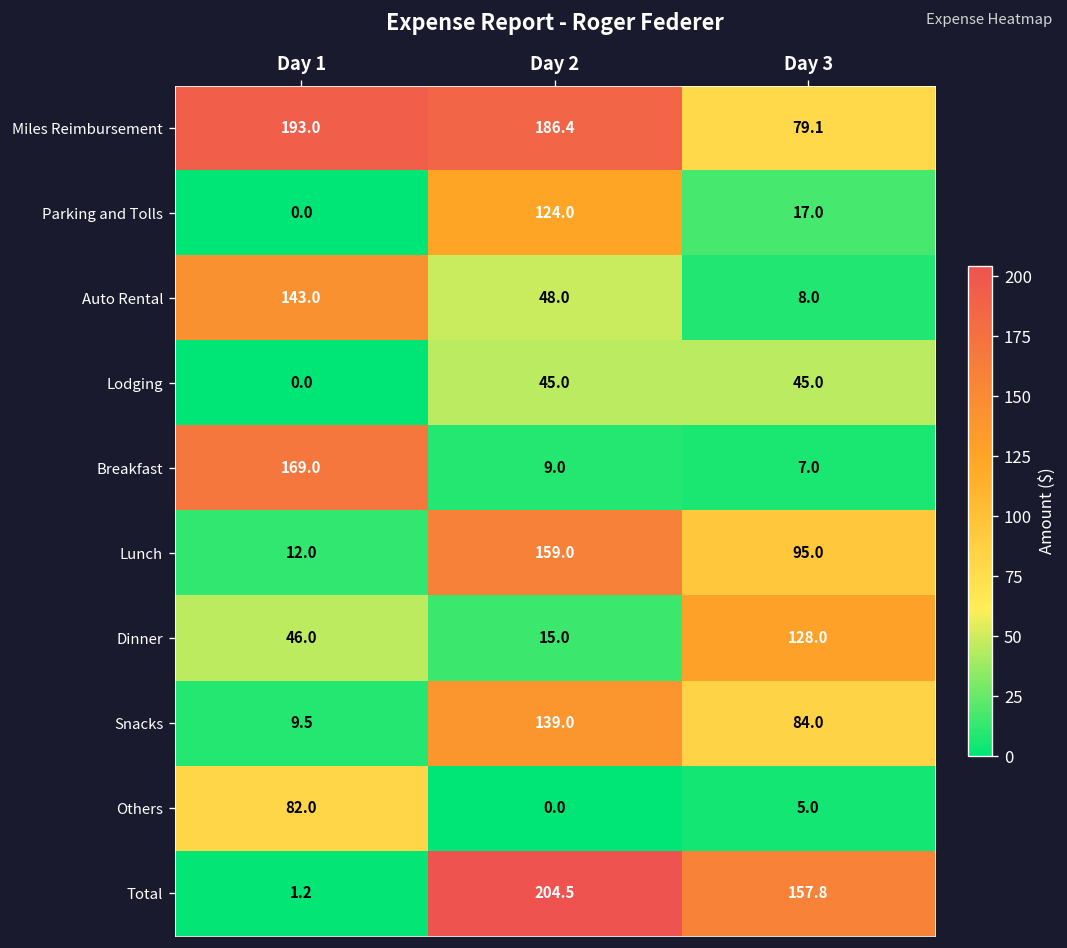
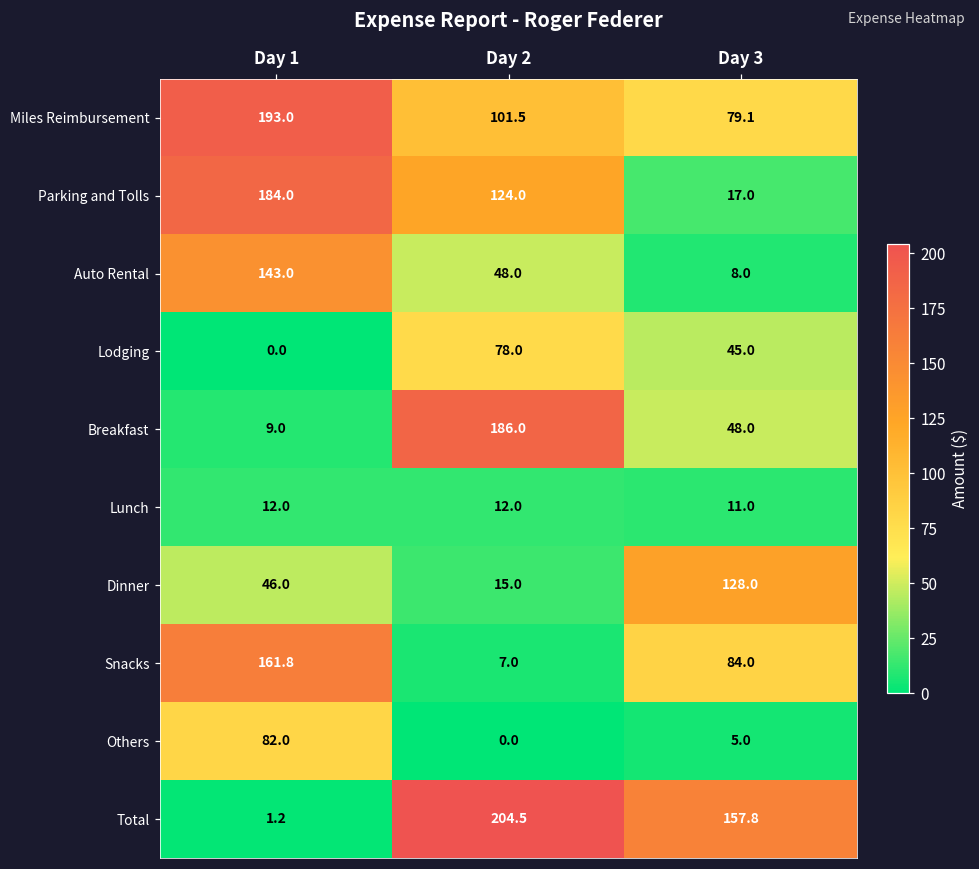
  {
    "Miles Reimbursement": {
      "Day 1": 193.0,
-     "Day 2": 186.4,
+     "Day 2": 101.5,
      "Day 3": 79.1
    },
    "Parking and Tolls": {
-     "Day 1": 0.0,
+     "Day 1": 184.0,
      "Day 2": 124.0,
      "Day 3": 17.0
    },
    "Auto Rental": {
      "Day 1": 143.0,
      "Day 2": 48.0,
      "Day 3": 8.0
    },
    "Lodging": {
      "Day 1": 0.0,
-     "Day 2": 45.0,
+     "Day 2": 78.0,
      "Day 3": 45.0
    },
    "Breakfast": {
-     "Day 1": 169.0,
-     "Day 2": 9.0,
-     "Day 3": 7.0
+     "Day 1": 9.0,
+     "Day 2": 186.0,
+     "Day 3": 48.0
    },
    "Lunch": {
      "Day 1": 12.0,
-     "Day 2": 159.0,
-     "Day 3": 95.0
+     "Day 2": 12.0,
+     "Day 3": 11.0
    },
    "Dinner": {
      "Day 1": 46.0,
      "Day 2": 15.0,
      "Day 3": 128.0
    },
    "Snacks": {
-     "Day 1": 9.5,
-     "Day 2": 139.0,
+     "Day 1": 161.8,
+     "Day 2": 7.0,
      "Day 3": 84.0
    },
    "Others": {
      "Day 1": 82.0,
      "Day 2": 0.0,
      "Day 3": 5.0
    },
    "Total": {
      "Day 1": 1.2,
      "Day 2": 204.5,
      "Day 3": 157.8
    }
  }
